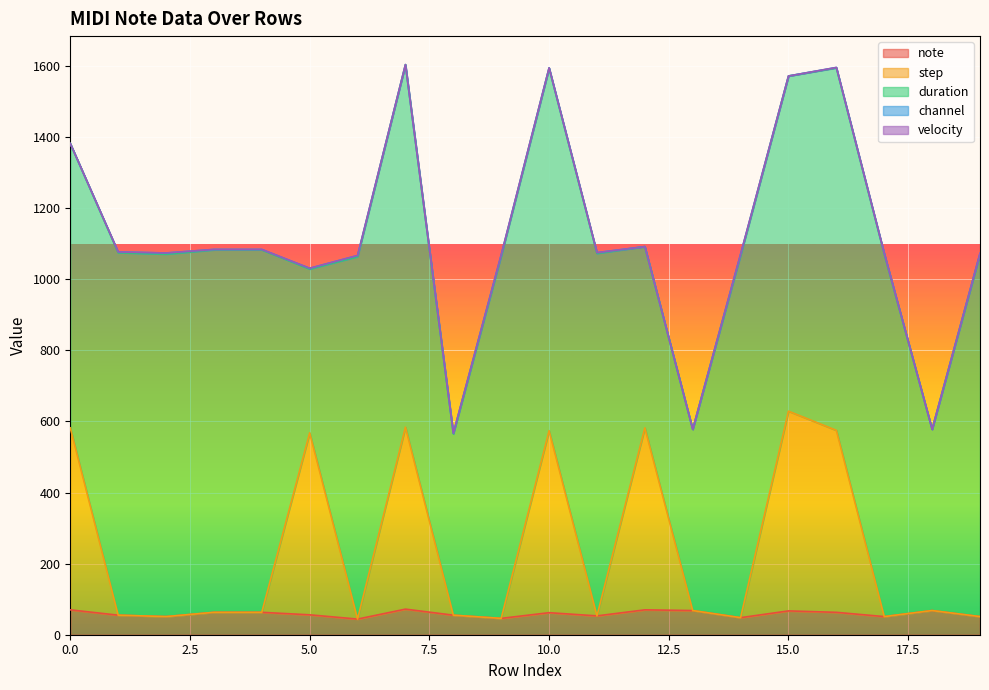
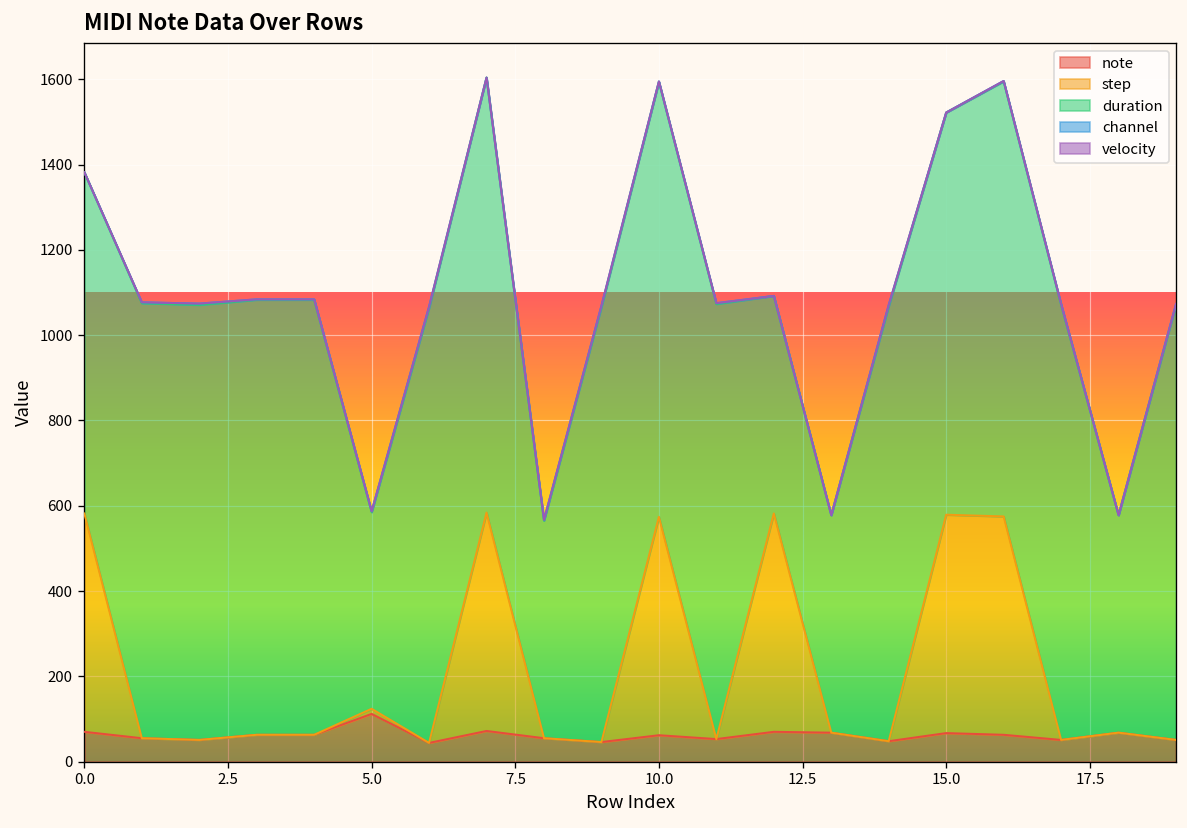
  {
    "note": {
      "0.0": 70,
-     "5.0": 60,
+     "5.0": 110,
      "10.0": 60,
      "15.0": 70
    },
    "step": {
      "0.0": 510,
-     "5.0": 510,
+     "5.0": 10,
      "10.0": 510,
-     "15.0": 560
+     "15.0": 510
    }
  }
